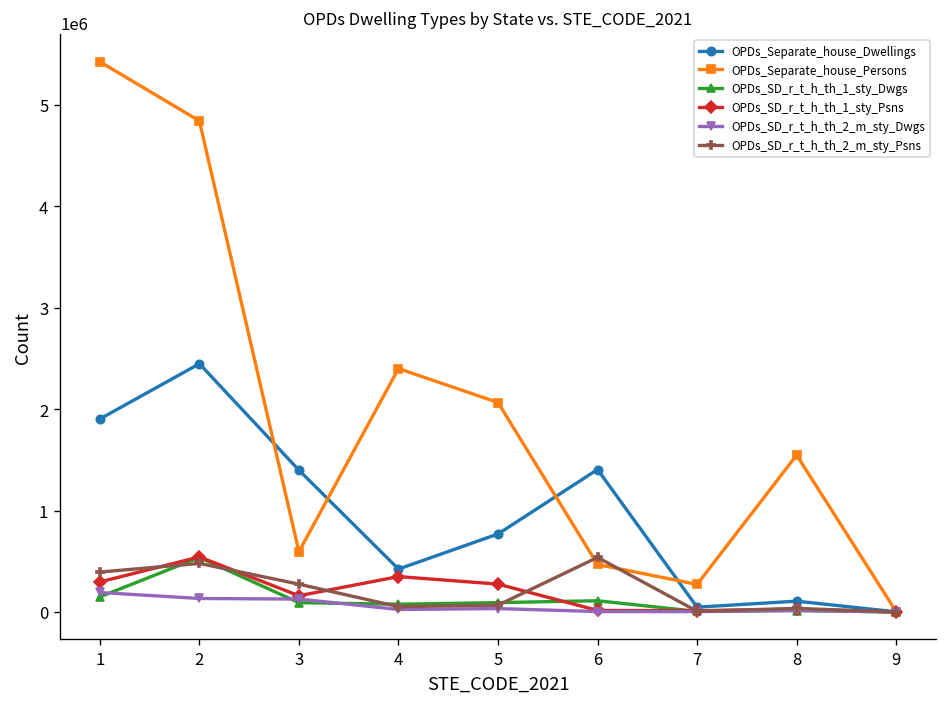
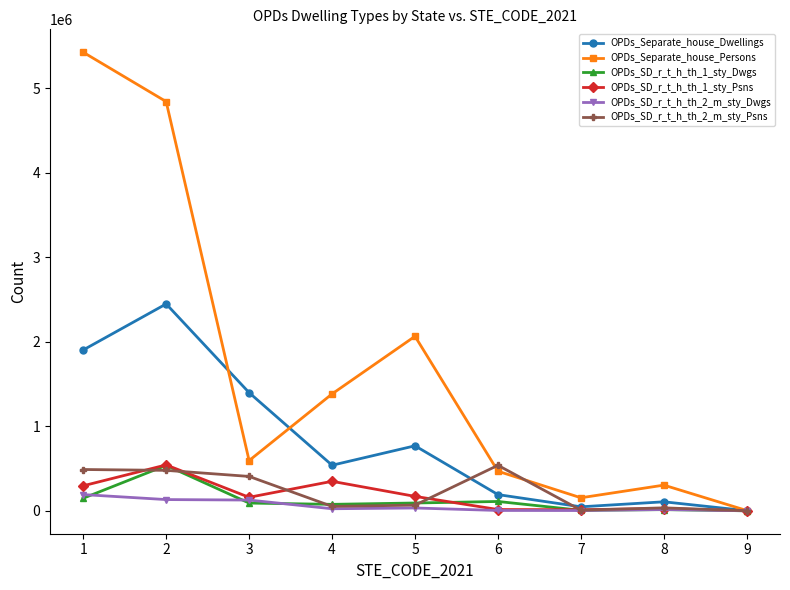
  {
    "OPDs_Separate_house_Dwellings": {
      "1": 1900000,
      "2": 2400000,
      "3": 1400000,
-     "4": 400000,
+     "4": 500000,
      "5": 800000,
-     "6": 1400000,
+     "6": 200000,
      "7": 0,
      "8": 100000
    },
    "OPDs_Separate_house_Persons": {
      "1": 5400000,
      "2": 4800000,
      "3": 600000,
-     "4": 2400000,
+     "4": 1400000,
      "5": 2100000,
      "6": 500000,
-     "7": 300000,
-     "8": 1500000
+     "7": 200000,
+     "8": 300000
    },
    "OPDs_SD_r_t_h_th_1_sty_Dwgs": {
      "1": 100000,
      "3": 100000,
      "6": 100000
    },
    "OPDs_SD_r_t_h_th_1_sty_Psns": {
      "1": 300000,
      "3": 200000,
      "4": 300000,
-     "5": 300000
+     "5": 200000
    },
    "OPDs_SD_r_t_h_th_2_m_sty_Dwgs": {
      "1": 200000,
      "2": 100000,
      "3": 100000,
      "5": 0
    },
    "OPDs_SD_r_t_h_th_2_m_sty_Psns": {
-     "1": 400000,
+     "1": 500000,
      "2": 500000,
-     "3": 300000,
+     "3": 400000,
      "6": 500000
    }
  }
